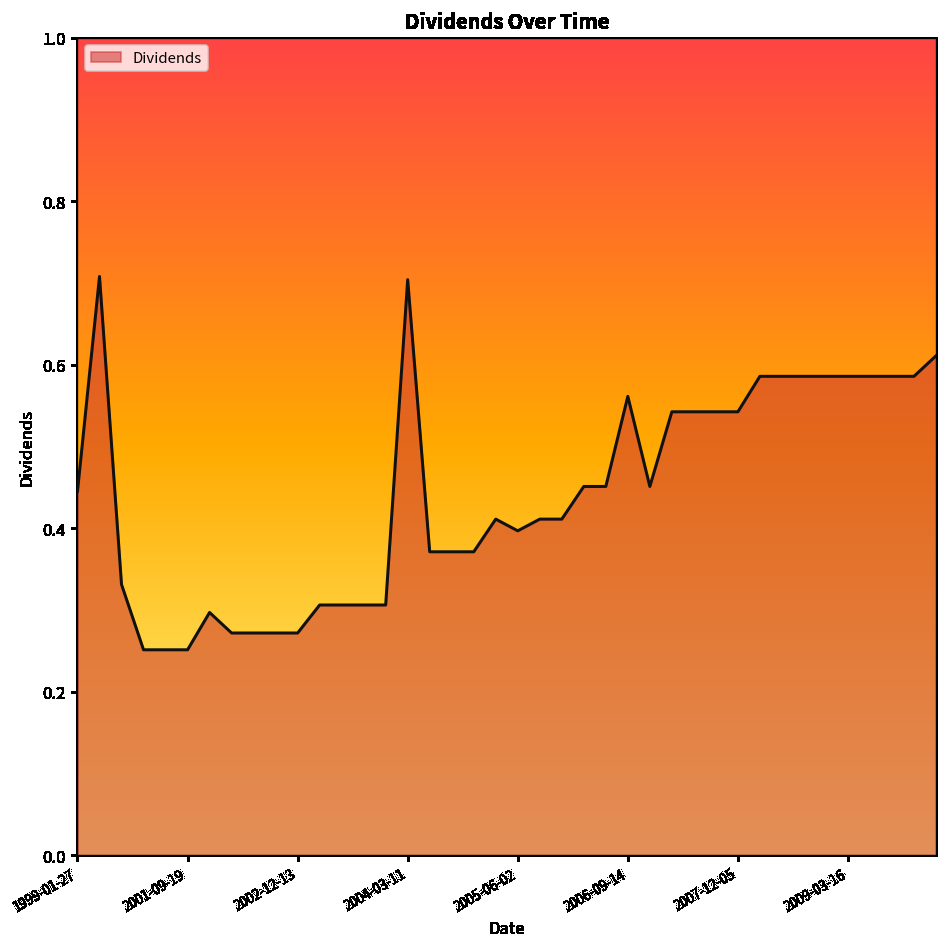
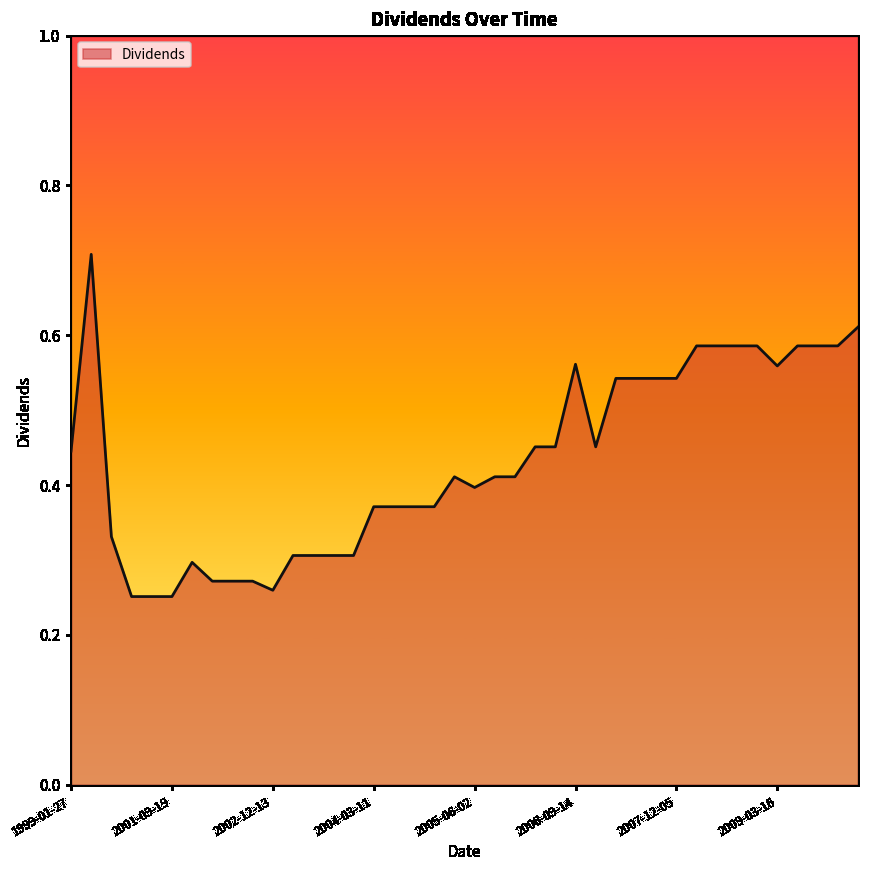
  {
    "1999-01-27": 0.45,
    "2001-09-19": 0.25,
-   "2002-12-13": 0.27,
-   "2004-03-11": 0.70,
+   "2002-12-13": 0.26,
+   "2004-03-11": 0.37,
    "2005-06-02": 0.40,
    "2006-09-14": 0.56,
    "2007-12-05": 0.54,
-   "2009-03-16": 0.59
+   "2009-03-16": 0.56
  }
